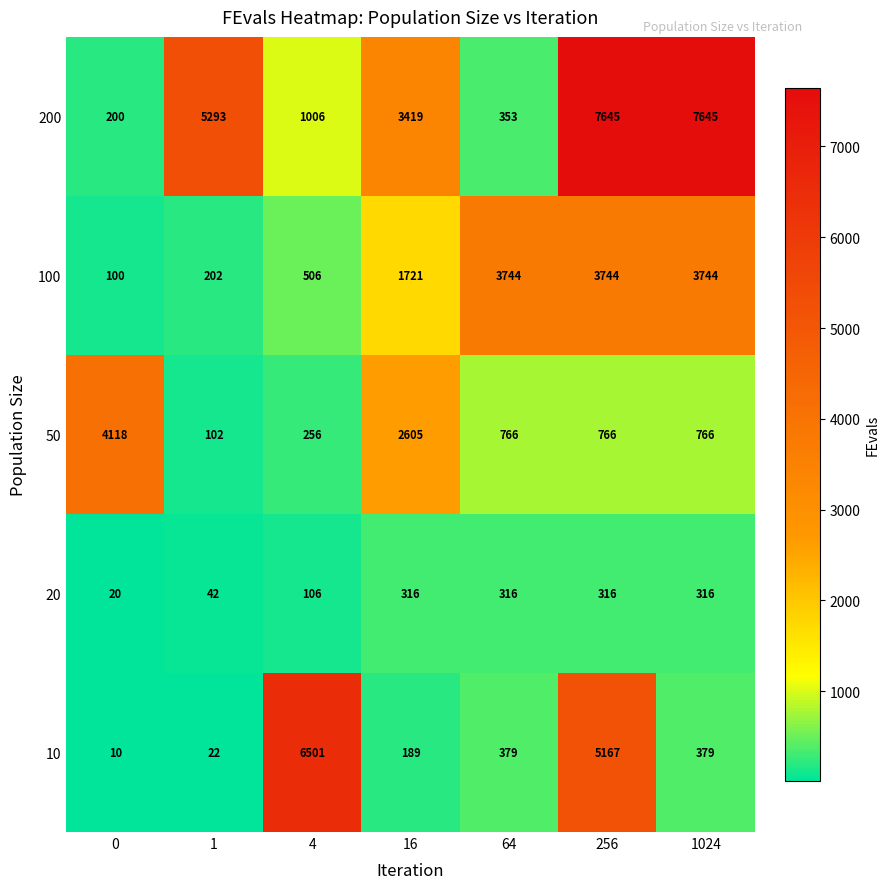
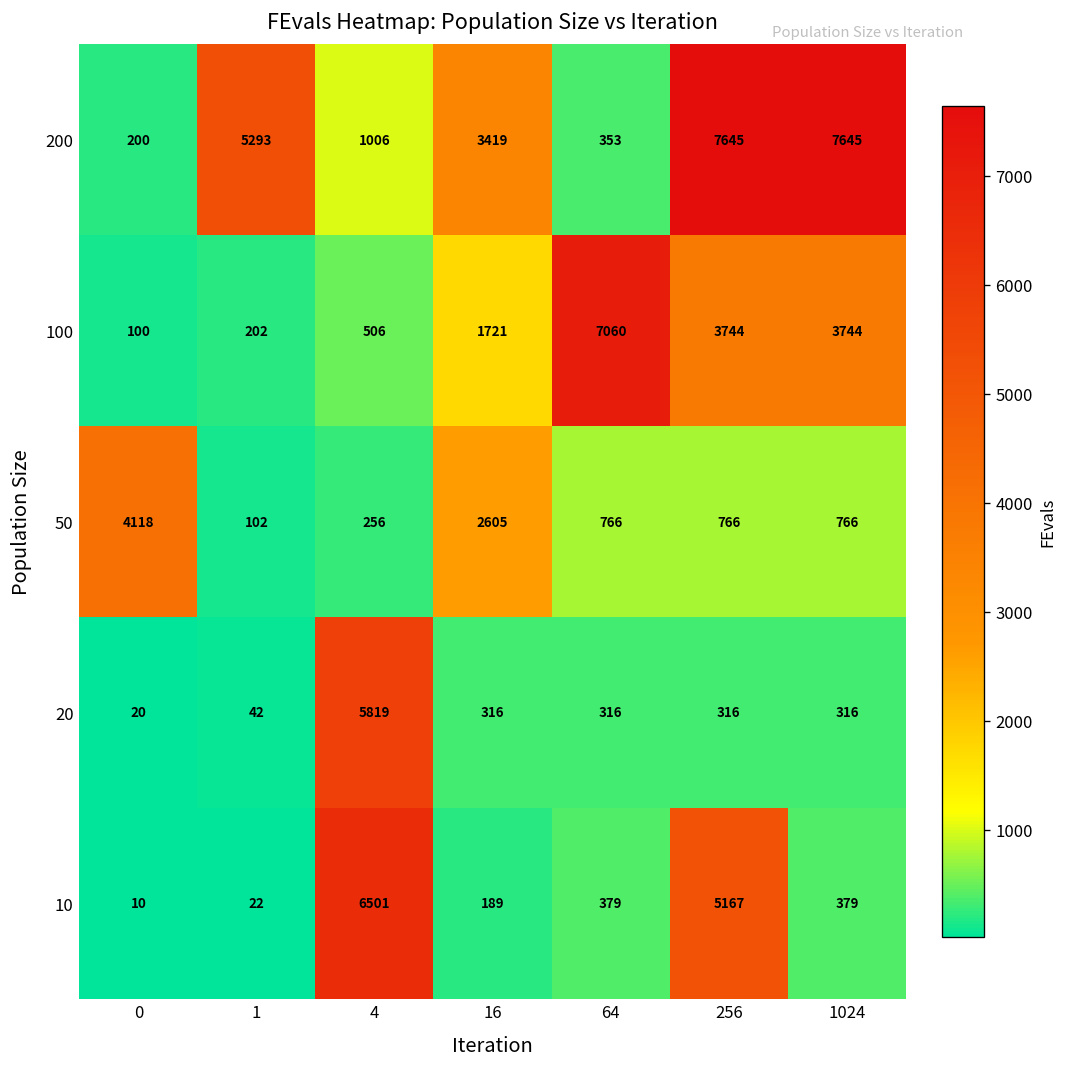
  {
    "200": {
      "0": 200,
      "1": 5293,
      "4": 1006,
      "16": 3419,
      "64": 353,
      "256": 7645,
      "1024": 7645
    },
    "100": {
      "0": 100,
      "1": 202,
      "4": 506,
      "16": 1721,
-     "64": 3744,
+     "64": 7060,
      "256": 3744,
      "1024": 3744
    },
    "50": {
      "0": 4118,
      "1": 102,
      "4": 256,
      "16": 2605,
      "64": 766,
      "256": 766,
      "1024": 766
    },
    "20": {
      "0": 20,
      "1": 42,
-     "4": 106,
+     "4": 5819,
      "16": 316,
      "64": 316,
      "256": 316,
      "1024": 316
    },
    "10": {
      "0": 10,
      "1": 22,
      "4": 6501,
      "16": 189,
      "64": 379,
      "256": 5167,
      "1024": 379
    }
  }
